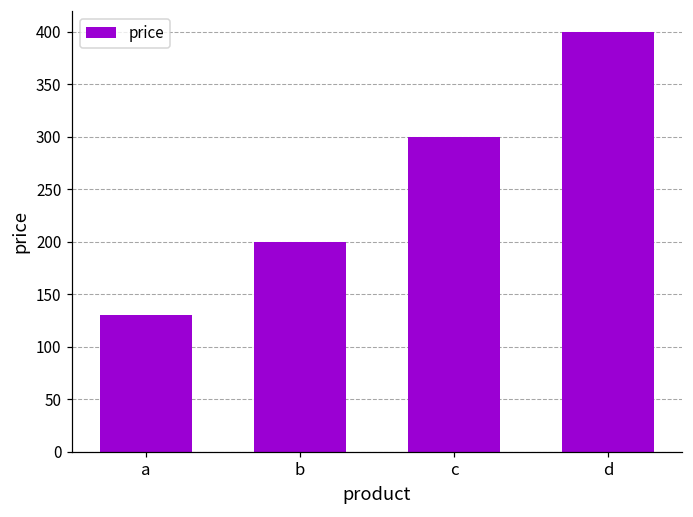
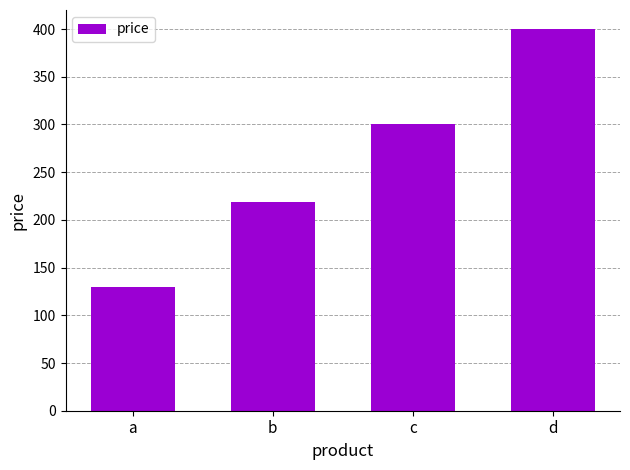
  {
    "a": 130,
-   "b": 200,
+   "b": 220,
    "c": 300,
    "d": 400
  }
